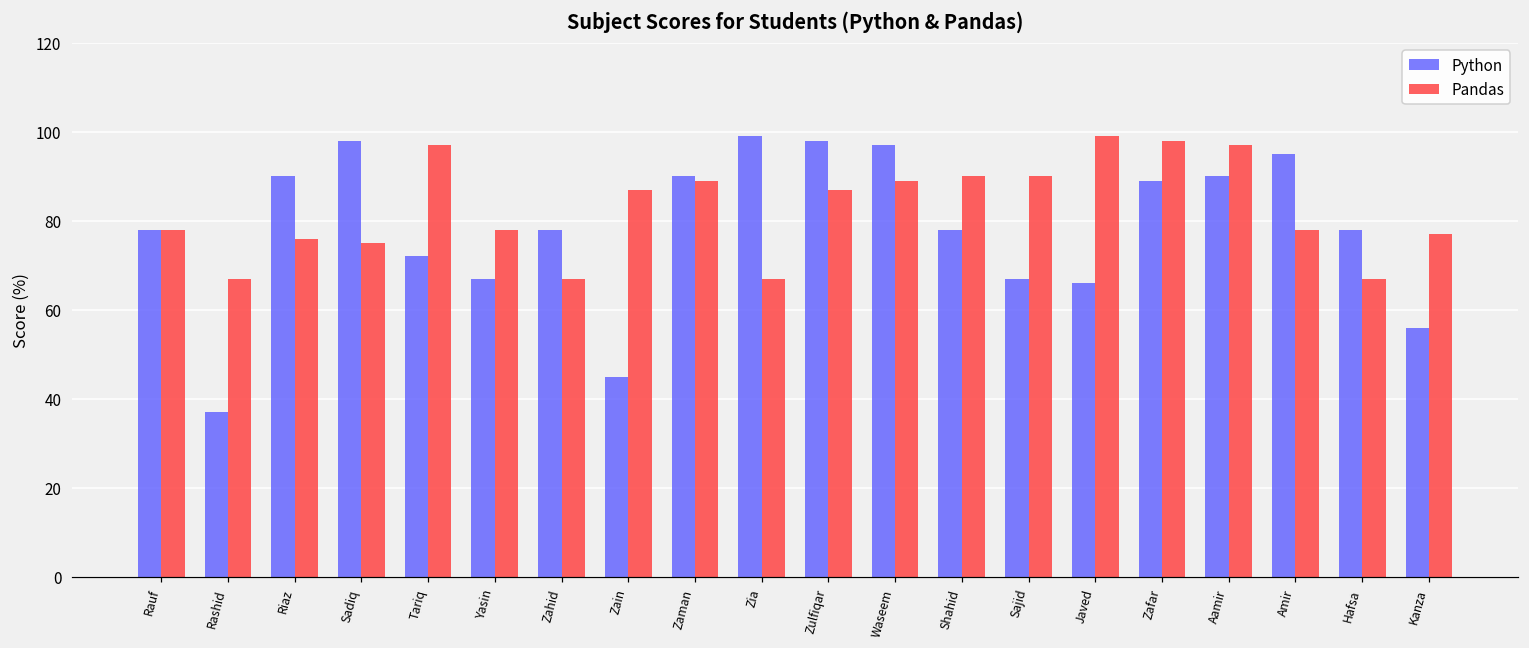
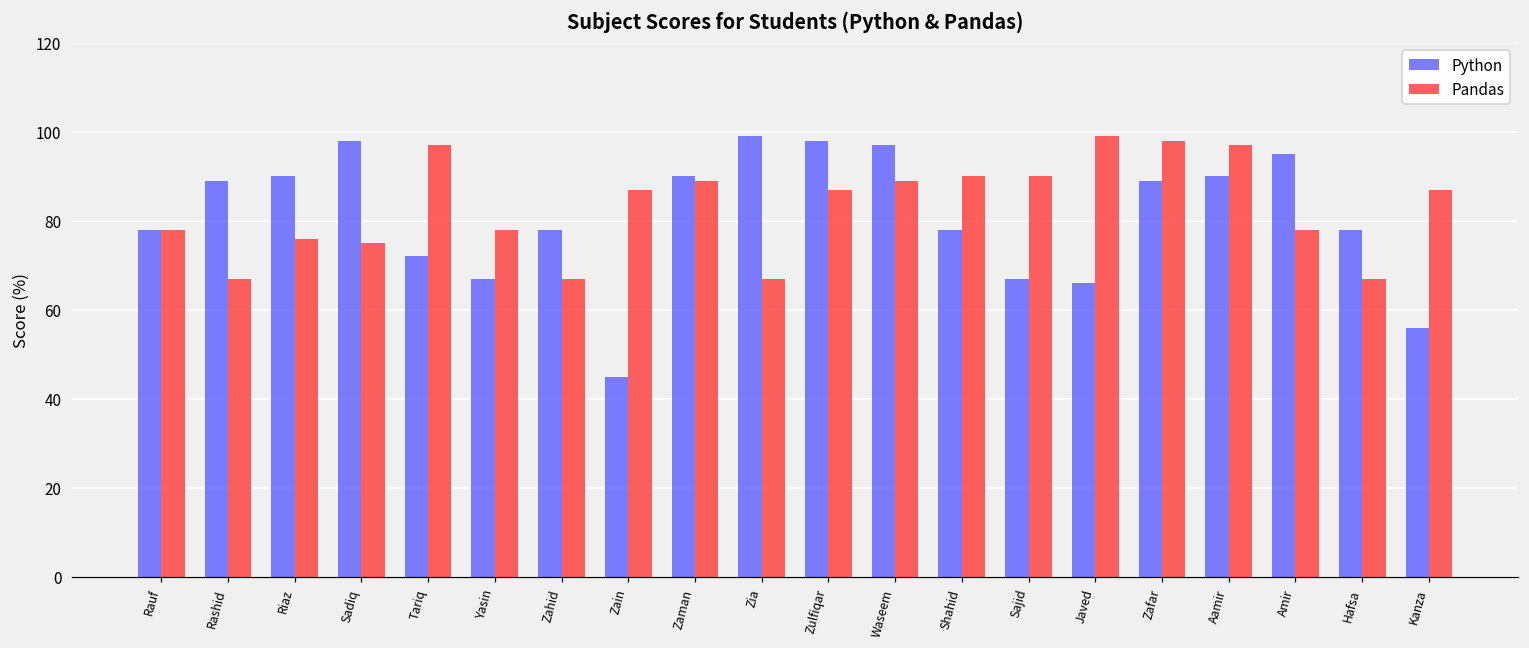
  {
    "Python": {
      "Rauf": 78,
-     "Rashid": 37,
+     "Rashid": 89,
      "Riaz": 90,
      "Sadiq": 98,
      "Tariq": 72,
      "Yasin": 67,
      "Zahid": 78,
      "Zain": 45,
      "Zaman": 90,
      "Zia": 99,
      "Zulfiqar": 98,
      "Waseem": 97,
      "Shahid": 78,
      "Sajid": 67,
      "Javed": 66,
      "Zafar": 89,
      "Aamir": 90,
      "Amir": 95,
      "Hafsa": 78,
      "Kanza": 56
    },
    "Pandas": {
      "Rauf": 78,
      "Rashid": 67,
      "Riaz": 76,
      "Sadiq": 75,
      "Tariq": 97,
      "Yasin": 78,
      "Zahid": 67,
      "Zain": 87,
      "Zaman": 89,
      "Zia": 67,
      "Zulfiqar": 87,
      "Waseem": 89,
      "Shahid": 90,
      "Sajid": 90,
      "Javed": 99,
      "Zafar": 98,
      "Aamir": 97,
      "Amir": 78,
      "Hafsa": 67,
-     "Kanza": 77
+     "Kanza": 87
    }
  }
